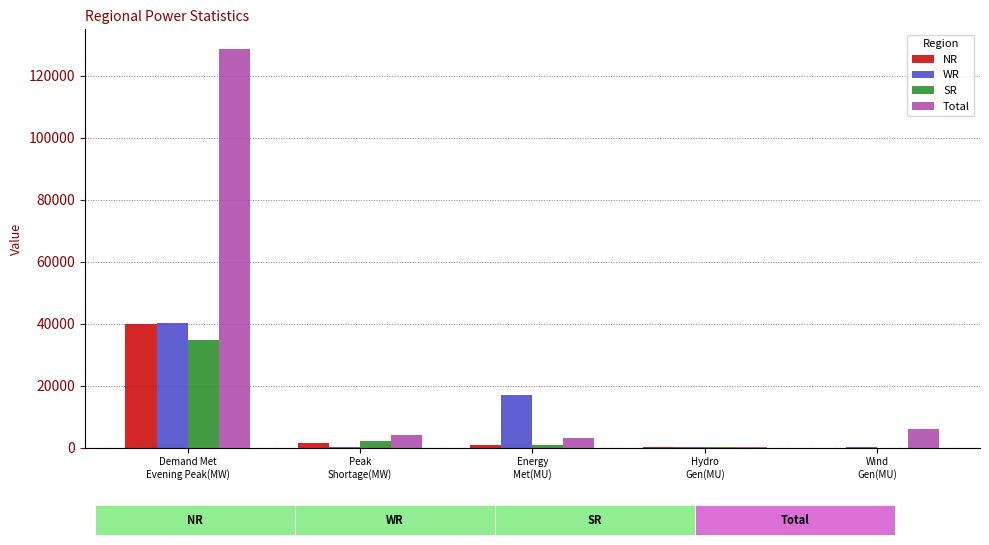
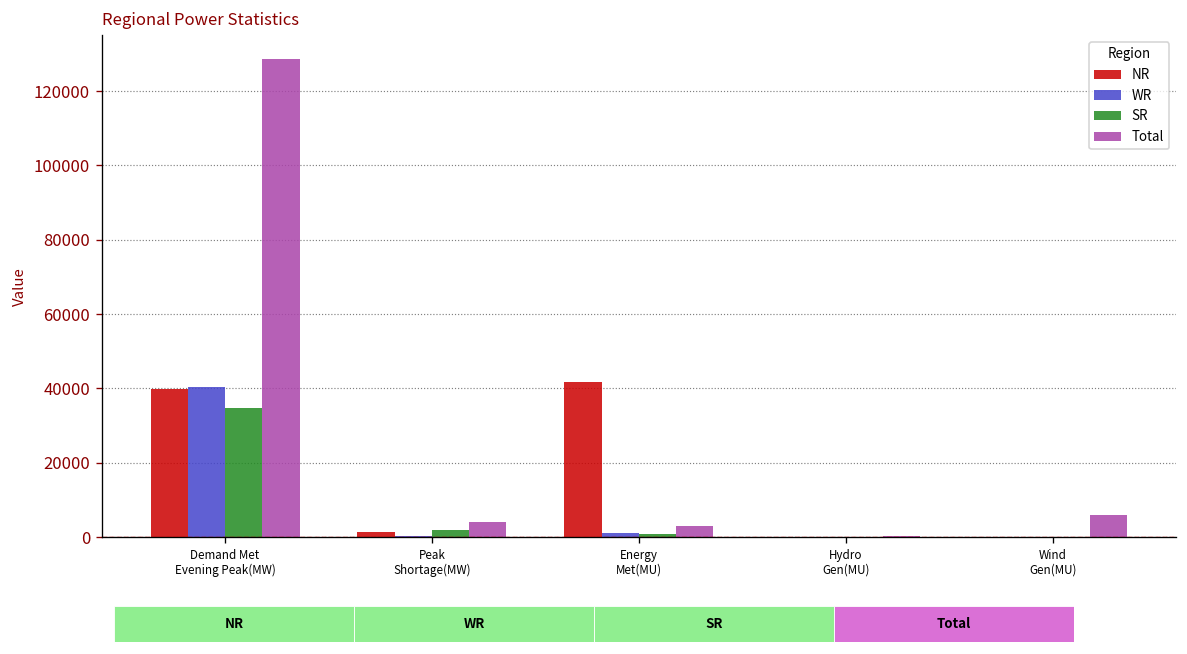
  {
    "NR": {
      "Demand Met Evening Peak(MW)": 40000,
      "Peak Shortage(MW)": 1000,
-     "Energy Met(MU)": 1000
+     "Energy Met(MU)": 42000
    },
    "WR": {
      "Demand Met Evening Peak(MW)": 40000,
-     "Energy Met(MU)": 17000
+     "Energy Met(MU)": 1000
    },
    "SR": {
      "Demand Met Evening Peak(MW)": 35000,
      "Peak Shortage(MW)": 2000,
      "Energy Met(MU)": 1000
    },
    "Total": {
      "Demand Met Evening Peak(MW)": 129000,
      "Peak Shortage(MW)": 4000,
      "Energy Met(MU)": 3000,
      "Wind Gen(MU)": 6000
    }
  }
